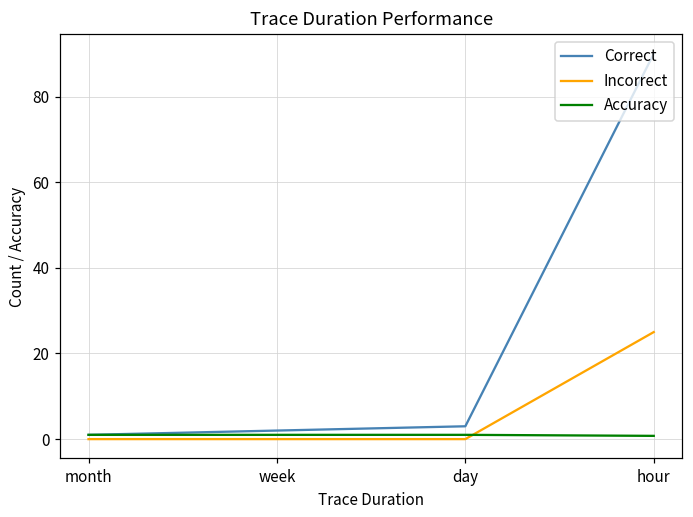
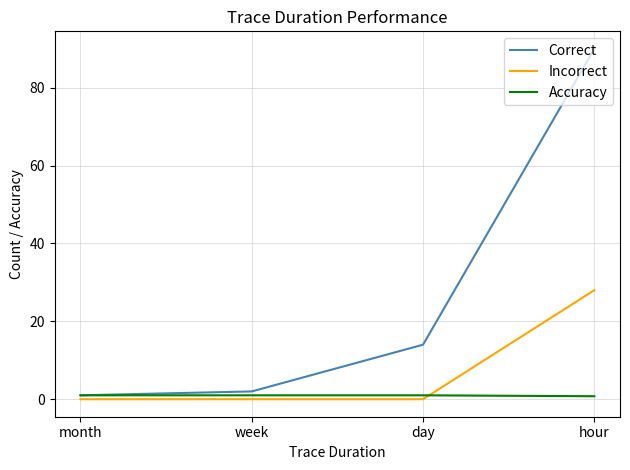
  {
    "Correct": {
      "week": 2,
-     "day": 3
+     "day": 14
    },
    "Incorrect": {
      "month": 0,
      "week": 0,
      "day": 0,
-     "hour": 25
+     "hour": 28
    },
    "Accuracy": {
      "week": 1,
      "day": 1,
      "hour": 1
    }
  }
